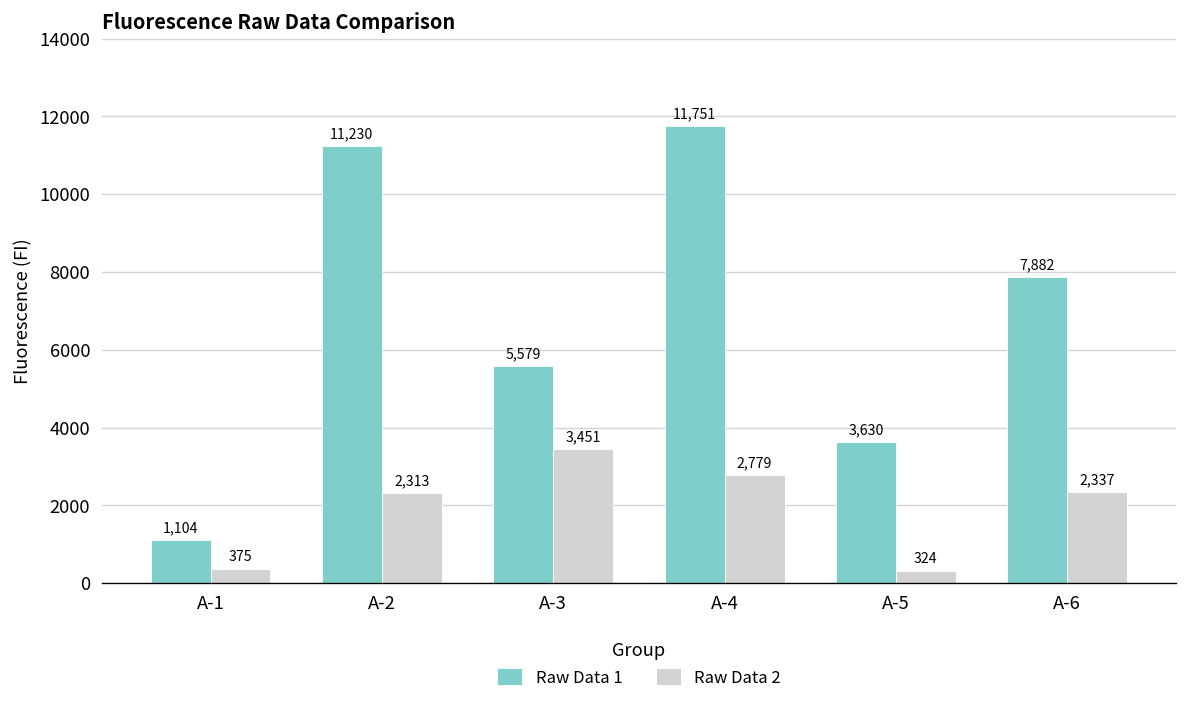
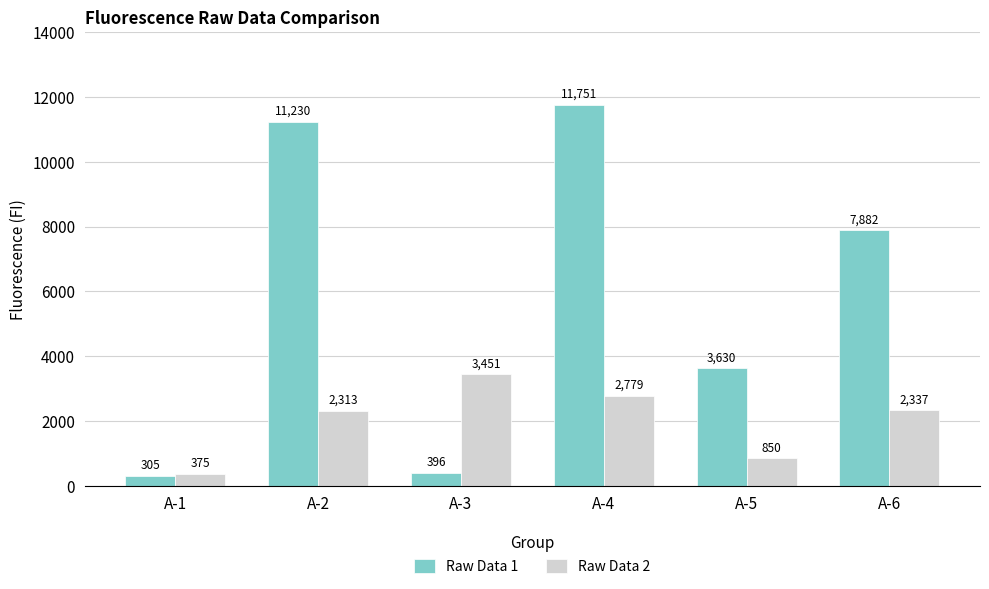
  {
    "Raw Data 1": {
-     "A-1": "1,104",
+     "A-1": "305",
      "A-2": "11,230",
-     "A-3": "5,579",
+     "A-3": "396",
      "A-4": "11,751",
      "A-5": "3,630",
      "A-6": "7,882"
    },
    "Raw Data 2": {
      "A-1": "375",
      "A-2": "2,313",
      "A-3": "3,451",
      "A-4": "2,779",
-     "A-5": "324",
+     "A-5": "850",
      "A-6": "2,337"
    }
  }
